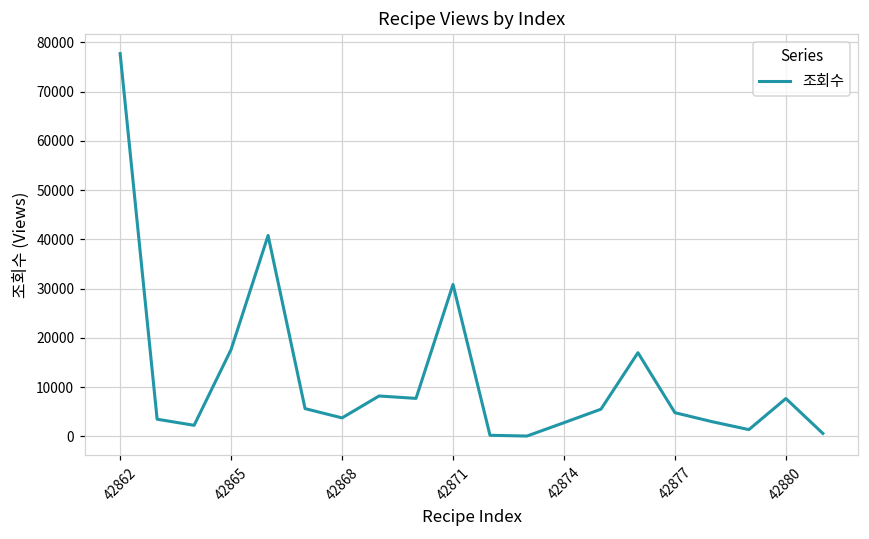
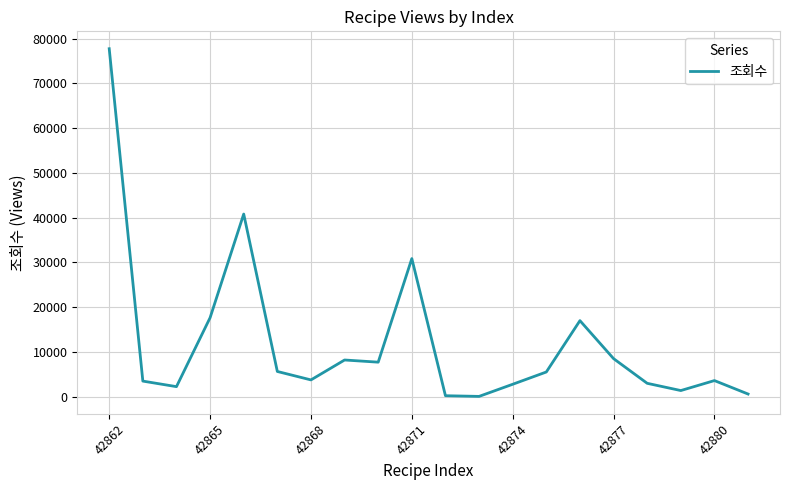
  {
    "42862": 78000,
    "42865": 18000,
    "42868": 4000,
    "42871": 31000,
    "42874": 3000,
-   "42877": 5000,
-   "42880": 8000
+   "42877": 9000,
+   "42880": 4000
  }
